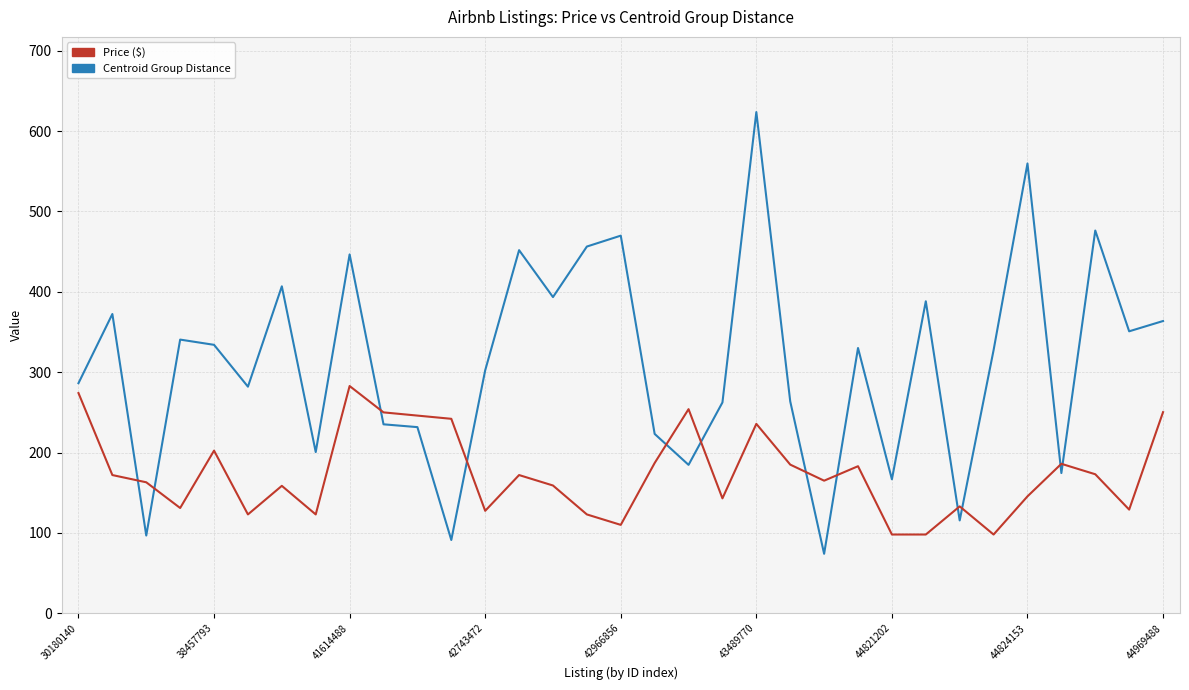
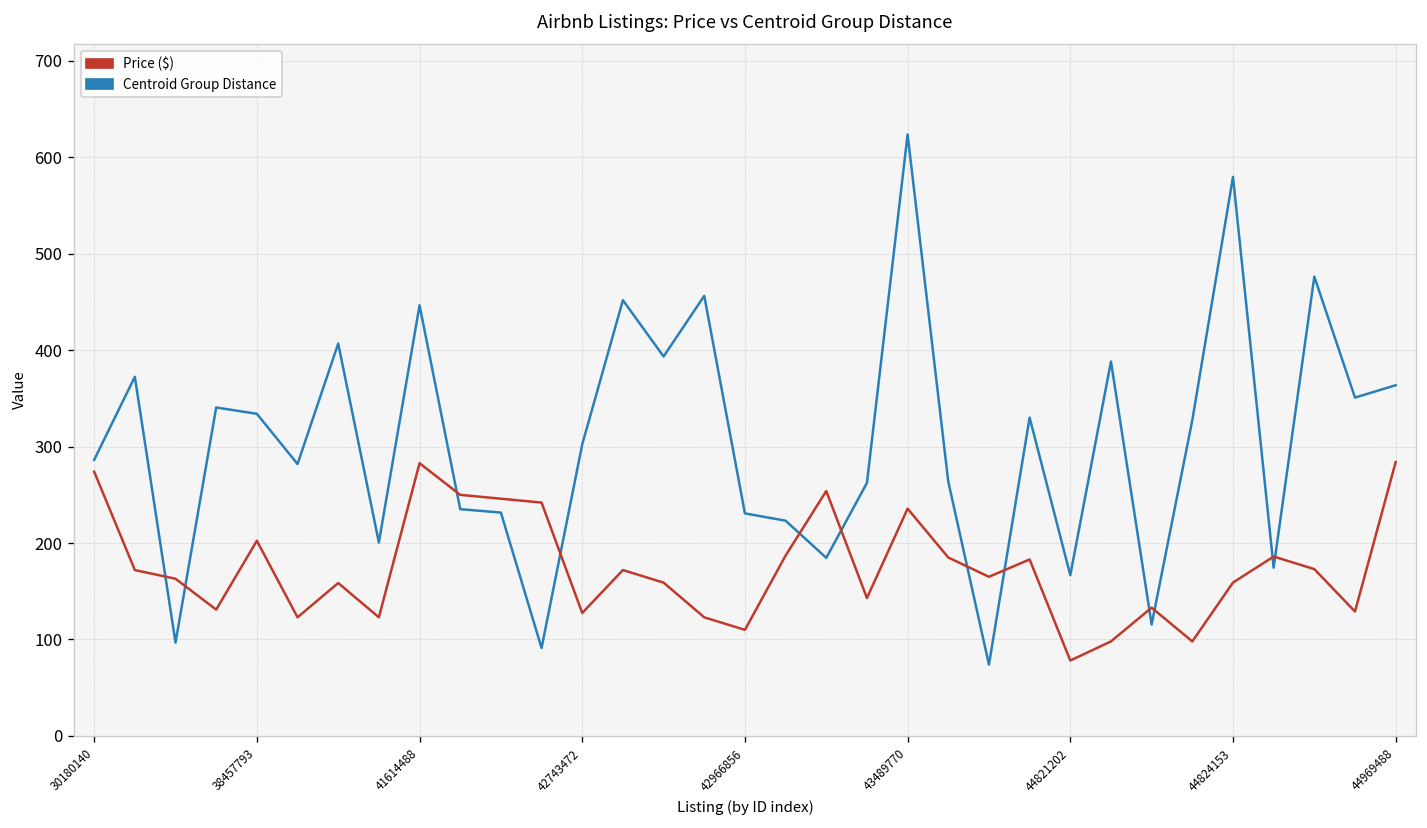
  {
    "Centroid Group Distance": {
      "30180140": 290,
      "38457793": 330,
      "41614488": 450,
      "42743472": 300,
-     "42966856": 470,
+     "42966856": 230,
      "43489770": 620,
      "44821202": 170,
-     "44824153": 560,
+     "44824153": 580,
      "44969488": 360
    },
    "Price ($)": {
      "30180140": 270,
      "38457793": 200,
      "41614488": 280,
      "42743472": 130,
      "42966856": 110,
      "43489770": 240,
-     "44821202": 100,
-     "44824153": 150,
-     "44969488": 250
+     "44821202": 80,
+     "44824153": 160,
+     "44969488": 280
    }
  }
